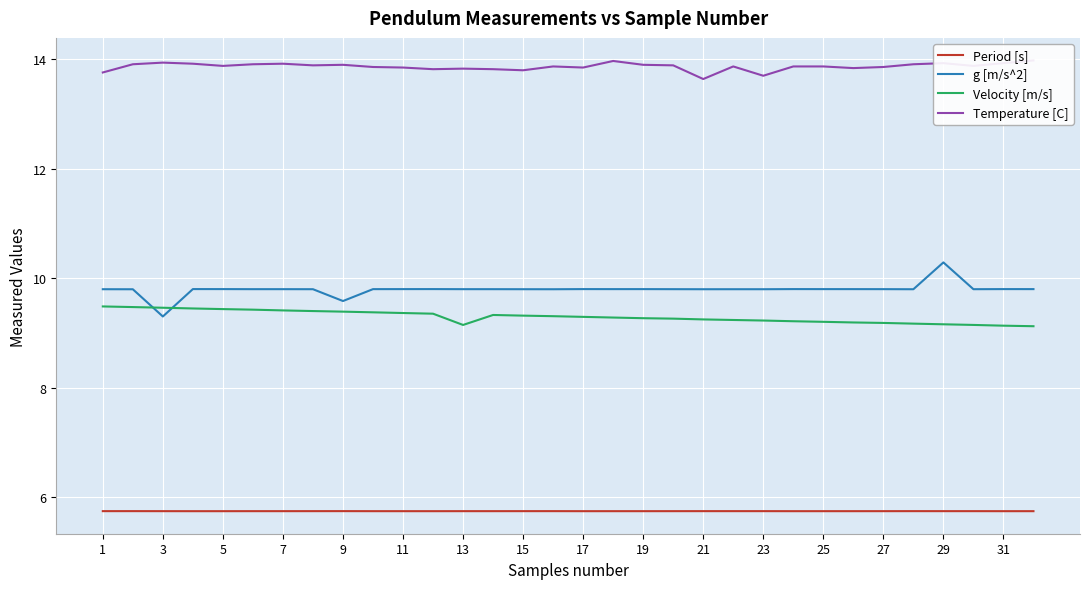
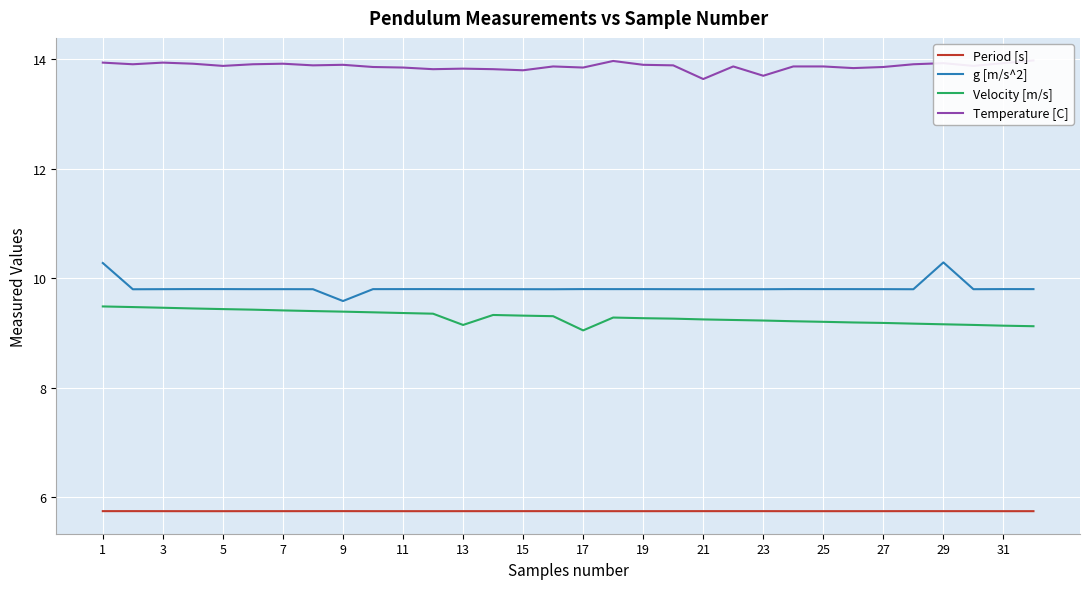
  {
    "Period [s]": {
      "1": 5.7,
      "3": 5.7,
      "5": 5.7,
      "7": 5.7,
      "9": 5.7,
      "11": 5.7,
      "13": 5.7,
      "15": 5.7,
      "17": 5.7,
      "19": 5.7,
      "21": 5.7,
      "23": 5.7,
      "25": 5.7,
      "27": 5.7,
      "29": 5.7,
      "31": 5.7
    },
    "g [m/s^2]": {
-     "1": 9.8,
-     "3": 9.3,
+     "1": 10.3,
+     "3": 9.8,
      "5": 9.8,
      "7": 9.8,
      "9": 9.6,
      "11": 9.8,
      "13": 9.8,
      "15": 9.8,
      "17": 9.8,
      "19": 9.8,
      "21": 9.8,
      "23": 9.8,
      "25": 9.8,
      "27": 9.8,
      "29": 10.3,
      "31": 9.8
    },
    "Velocity [m/s]": {
      "1": 9.5,
      "3": 9.5,
      "5": 9.4,
      "7": 9.4,
      "9": 9.4,
      "11": 9.4,
      "13": 9.1,
      "15": 9.3,
-     "17": 9.3,
+     "17": 9.0,
      "19": 9.3,
      "21": 9.2,
      "23": 9.2,
      "25": 9.2,
      "27": 9.2,
      "29": 9.2,
      "31": 9.1
    },
    "Temperature [C]": {
-     "1": 13.8,
+     "1": 13.9,
      "3": 13.9,
      "5": 13.9,
      "7": 13.9,
      "9": 13.9,
      "11": 13.9,
      "13": 13.8,
      "15": 13.8,
      "17": 13.9,
      "19": 13.9,
      "21": 13.6,
      "23": 13.7,
      "25": 13.9,
      "27": 13.9
    }
  }
